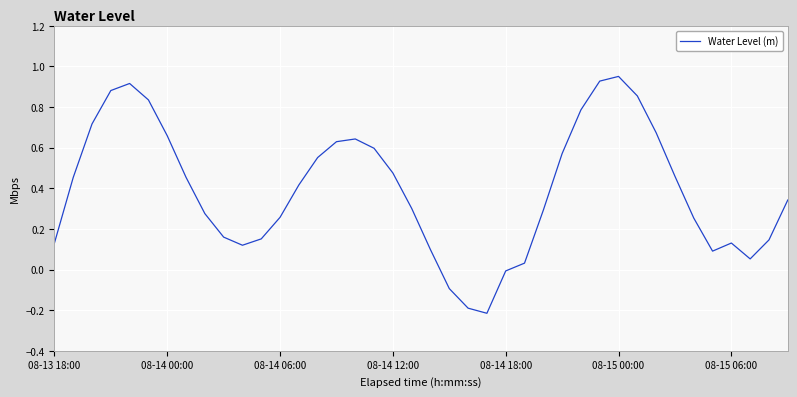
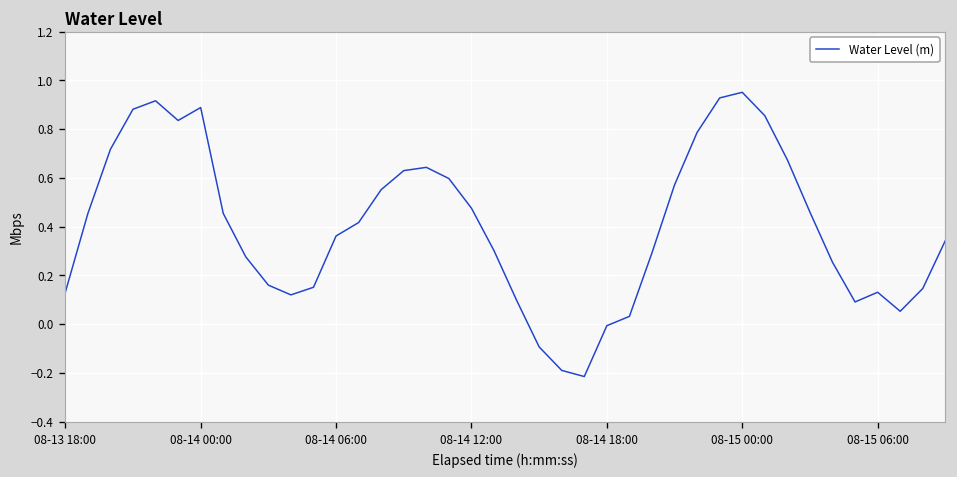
  {
    "08-13 18:00": 0.13,
-   "08-14 00:00": 0.66,
-   "08-14 06:00": 0.26,
+   "08-14 00:00": 0.89,
+   "08-14 06:00": 0.36,
    "08-14 12:00": 0.48,
    "08-14 18:00": -0.01,
    "08-15 00:00": 0.95,
    "08-15 06:00": 0.13
  }
